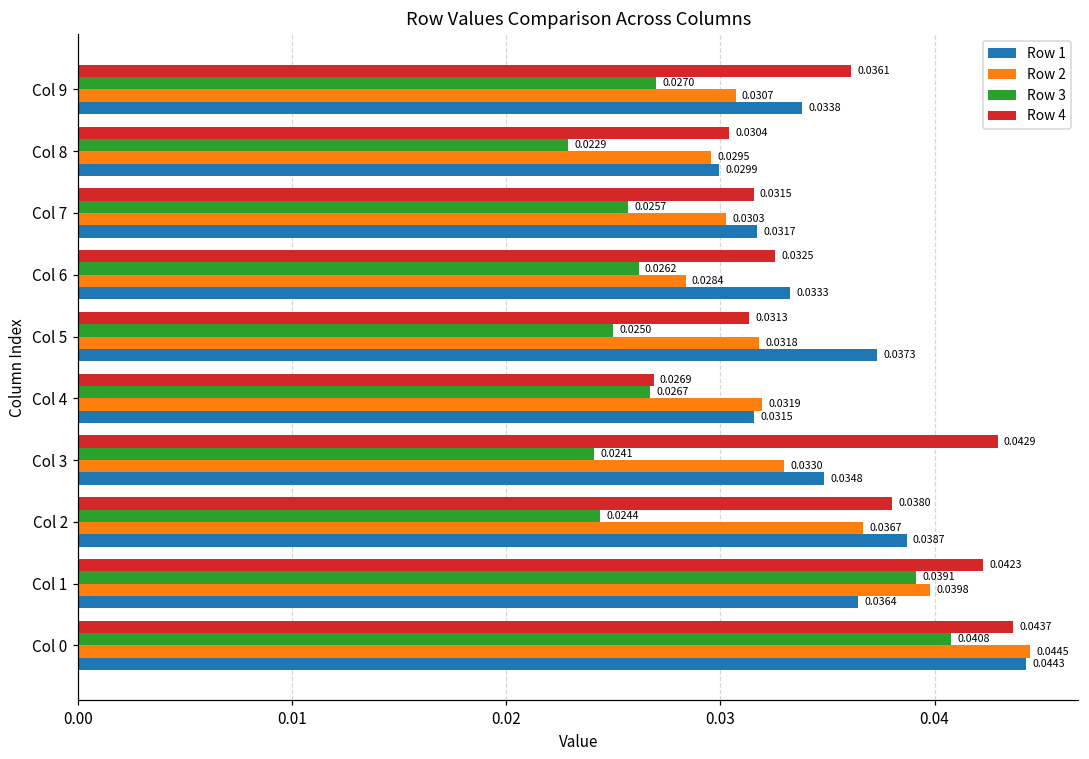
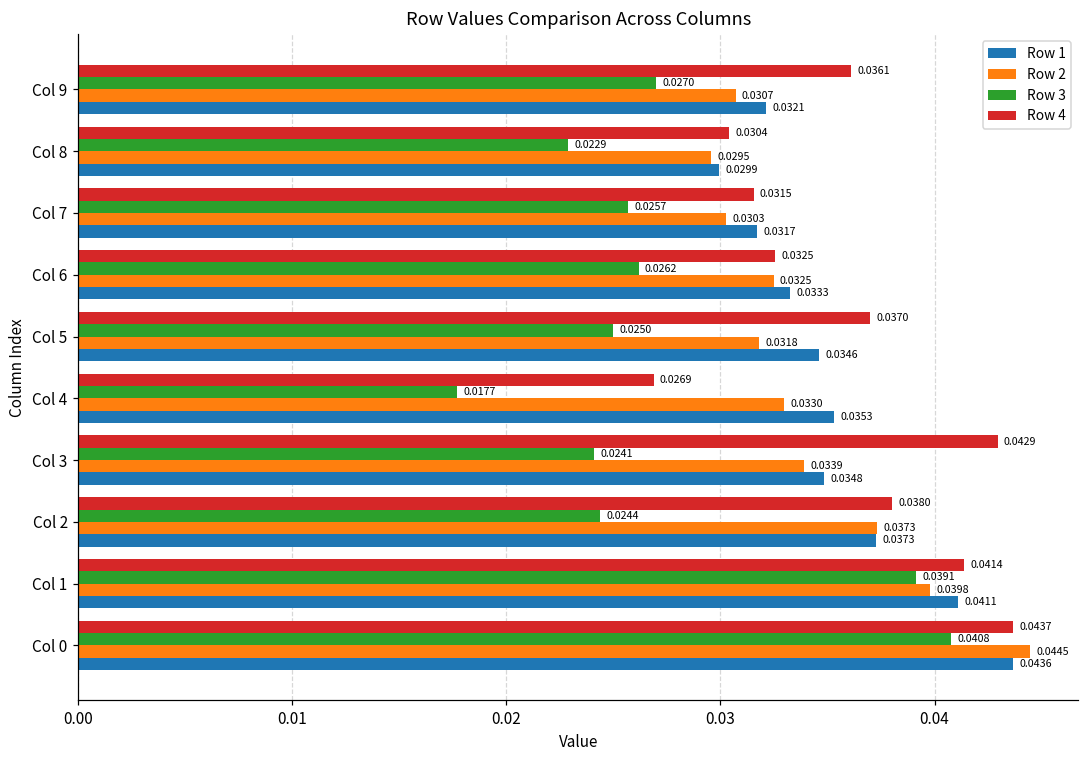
  {
    "Row 1": {
-     "Col 9": 0.0338,
+     "Col 9": 0.0321,
      "Col 8": 0.0299,
      "Col 7": 0.0317,
      "Col 6": 0.0333,
-     "Col 5": 0.0373,
-     "Col 4": 0.0315,
+     "Col 5": 0.0346,
+     "Col 4": 0.0353,
      "Col 3": 0.0348,
-     "Col 2": 0.0387,
-     "Col 1": 0.0364,
-     "Col 0": 0.0443
+     "Col 2": 0.0373,
+     "Col 1": 0.0411,
+     "Col 0": 0.0436
    },
    "Row 2": {
      "Col 9": 0.0307,
      "Col 8": 0.0295,
      "Col 7": 0.0303,
-     "Col 6": 0.0284,
+     "Col 6": 0.0325,
      "Col 5": 0.0318,
-     "Col 4": 0.0319,
-     "Col 3": 0.0330,
-     "Col 2": 0.0367,
+     "Col 4": 0.0330,
+     "Col 3": 0.0339,
+     "Col 2": 0.0373,
      "Col 1": 0.0398,
      "Col 0": 0.0445
    },
    "Row 3": {
      "Col 9": 0.0270,
      "Col 8": 0.0229,
      "Col 7": 0.0257,
      "Col 6": 0.0262,
      "Col 5": 0.0250,
-     "Col 4": 0.0267,
+     "Col 4": 0.0177,
      "Col 3": 0.0241,
      "Col 2": 0.0244,
      "Col 1": 0.0391,
      "Col 0": 0.0408
    },
    "Row 4": {
      "Col 9": 0.0361,
      "Col 8": 0.0304,
      "Col 7": 0.0315,
      "Col 6": 0.0325,
-     "Col 5": 0.0313,
+     "Col 5": 0.0370,
      "Col 4": 0.0269,
      "Col 3": 0.0429,
      "Col 2": 0.0380,
-     "Col 1": 0.0423,
+     "Col 1": 0.0414,
      "Col 0": 0.0437
    }
  }
